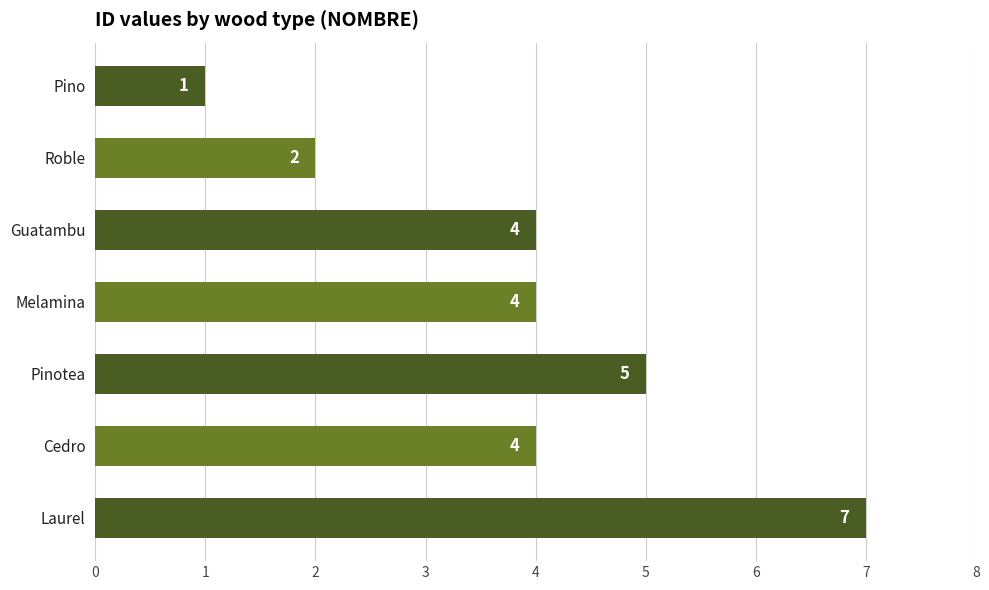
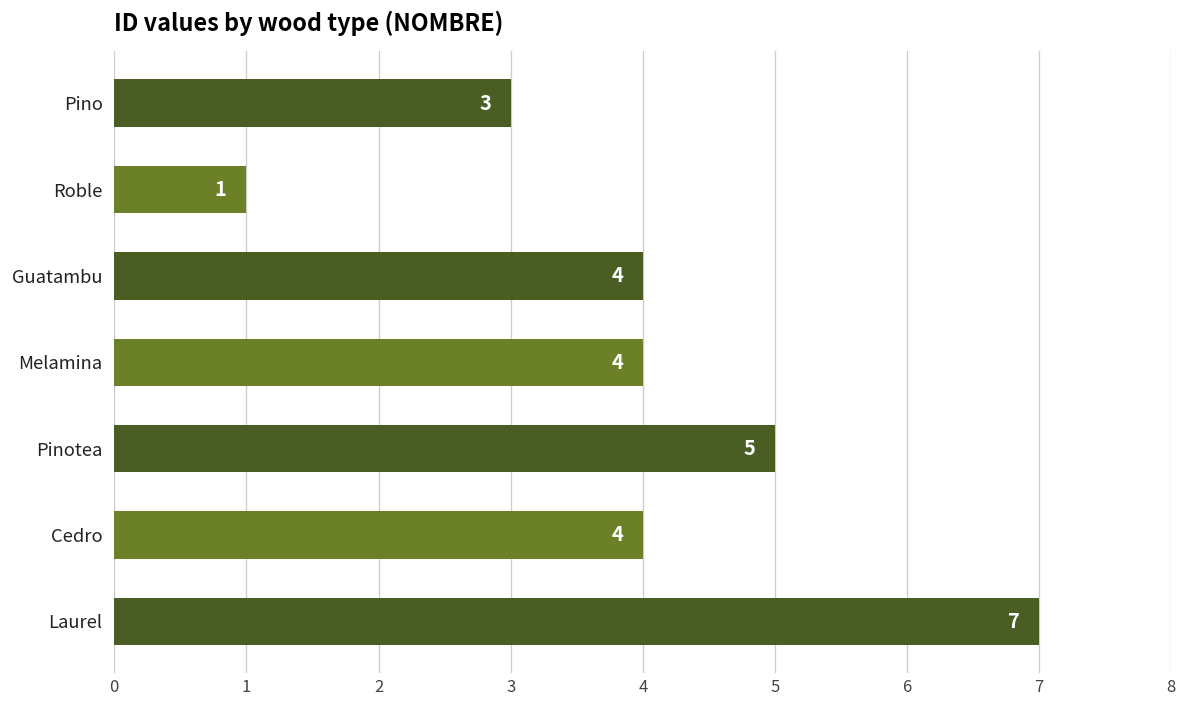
  {
-   "Pino": 1,
-   "Roble": 2,
+   "Pino": 3,
+   "Roble": 1,
    "Guatambu": 4,
    "Melamina": 4,
    "Pinotea": 5,
    "Cedro": 4,
    "Laurel": 7
  }
